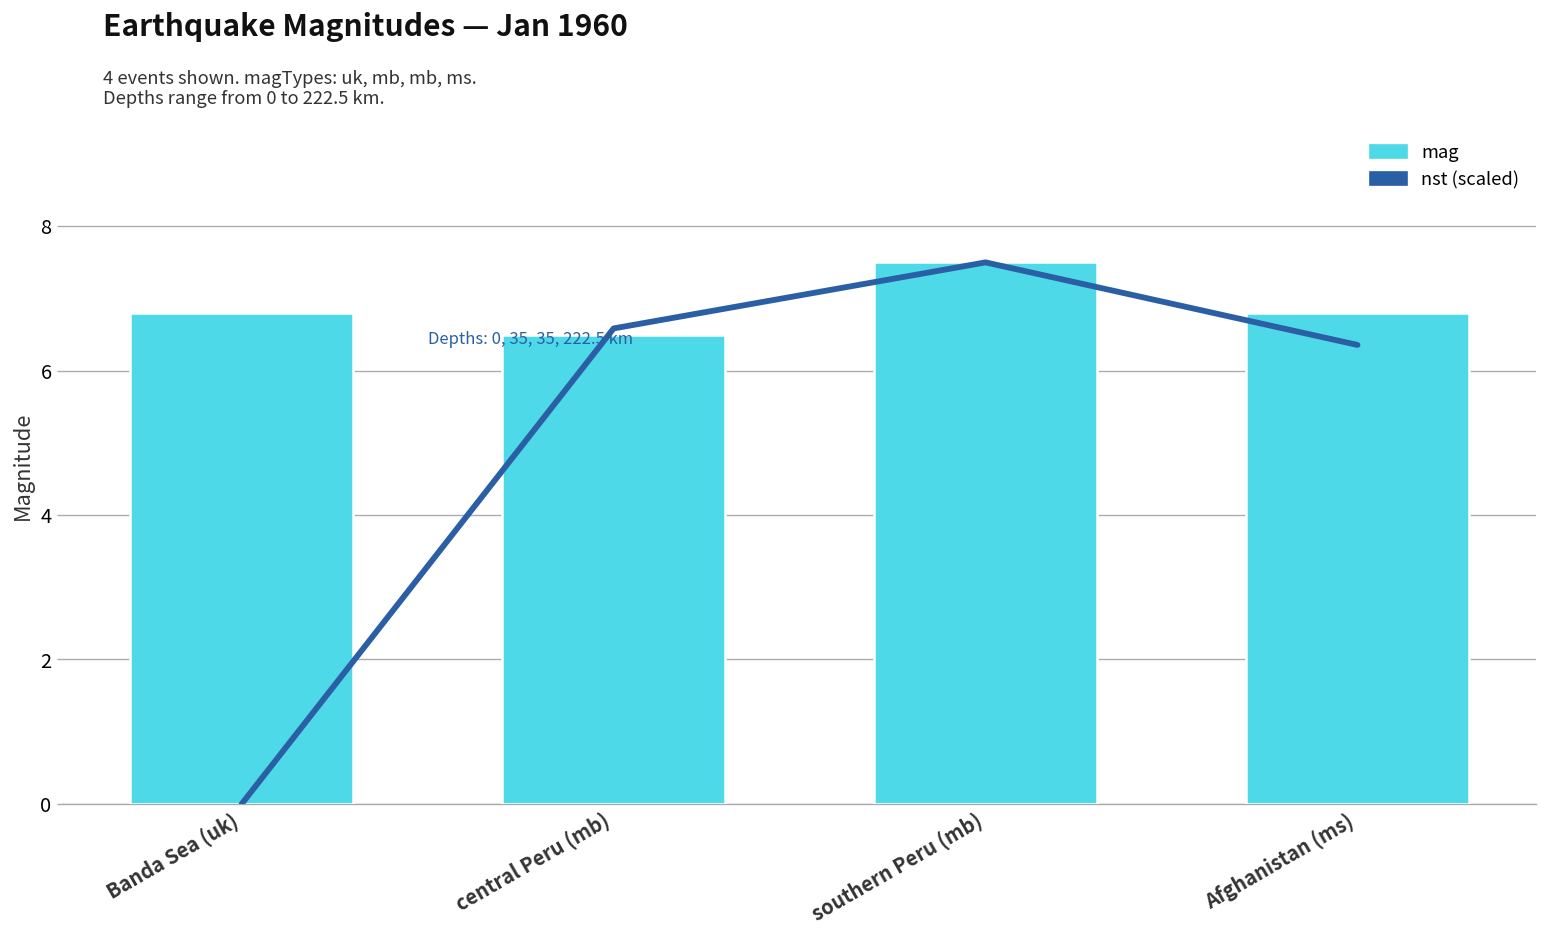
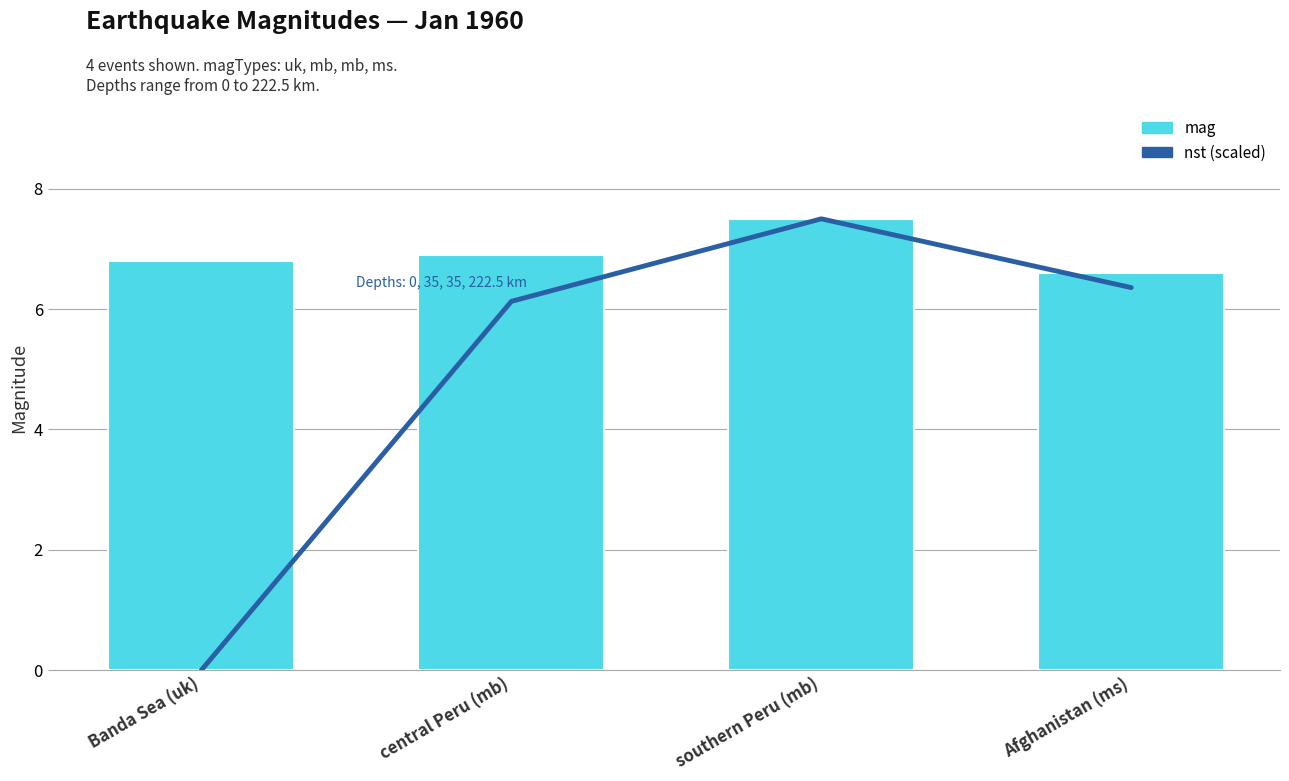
  {
    "nst (scaled)": {
      "Banda Sea (uk)": 0.0,
-     "central Peru (mb)": 6.6,
+     "central Peru (mb)": 6.1,
      "southern Peru (mb)": 7.5,
      "Afghanistan (ms)": 6.4
    },
    "mag": {
      "Banda Sea (uk)": 6.8,
-     "central Peru (mb)": 6.5,
+     "central Peru (mb)": 6.9,
      "southern Peru (mb)": 7.5,
-     "Afghanistan (ms)": 6.8
+     "Afghanistan (ms)": 6.6
    }
  }
